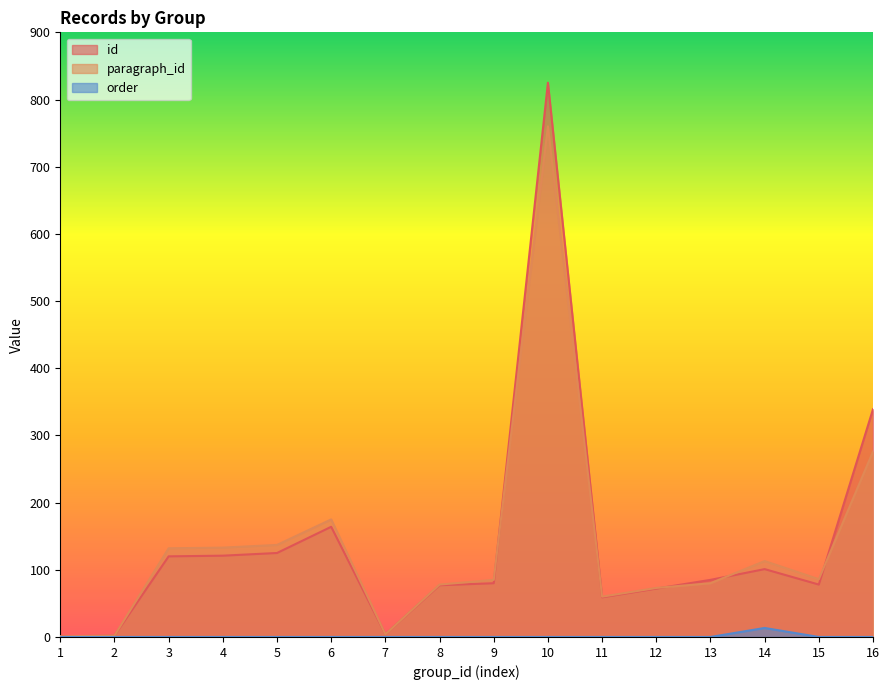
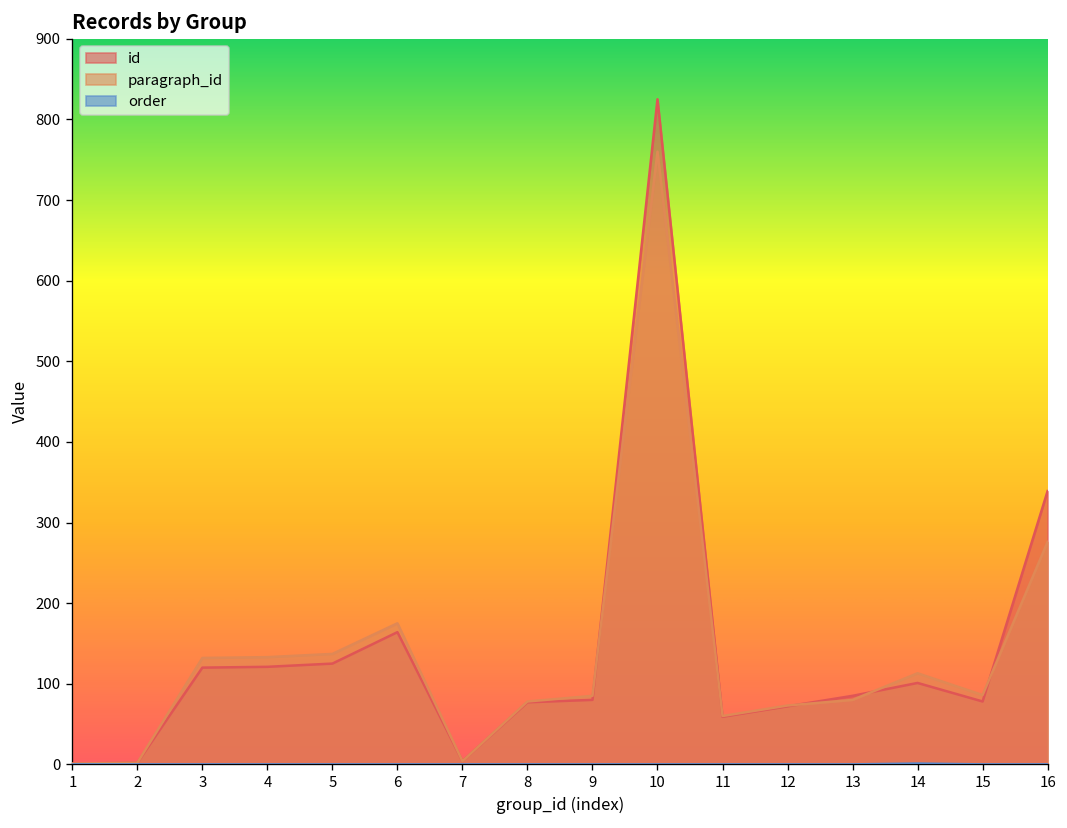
  {
    "order": {
      "3": 0,
      "4": 0,
      "5": 0,
      "6": 0,
      "7": 0,
      "8": 0,
      "9": 0,
      "10": 0,
      "11": 0,
      "12": 0,
      "13": 0,
-     "14": 10,
+     "14": 0,
      "15": 0,
      "16": 0
    }
  }
